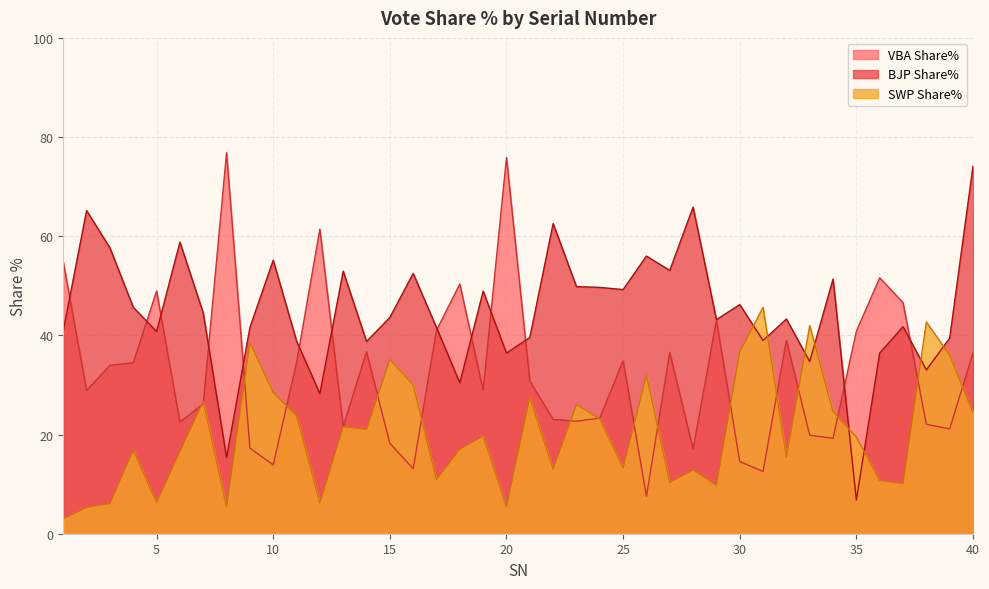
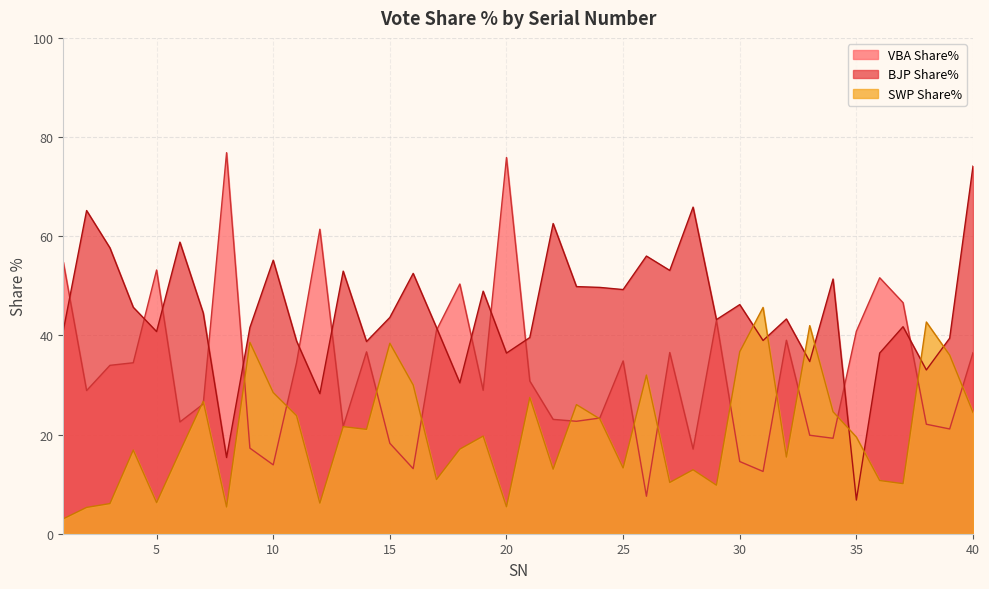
  {
    "VBA Share%": {
-     "5": 49,
+     "5": 53,
      "10": 14,
      "15": 18,
      "20": 76,
      "25": 35,
      "30": 15,
      "35": 41,
      "40": 37
    },
    "BJP Share%": {
      "5": 41,
      "10": 55,
      "15": 44,
      "20": 36,
      "25": 49,
      "30": 46,
      "35": 7,
      "40": 74
    },
    "SWP Share%": {
      "5": 6,
      "10": 28,
-     "15": 35,
+     "15": 38,
      "20": 5,
      "25": 13,
      "30": 37,
      "35": 20,
      "40": 24
    }
  }
